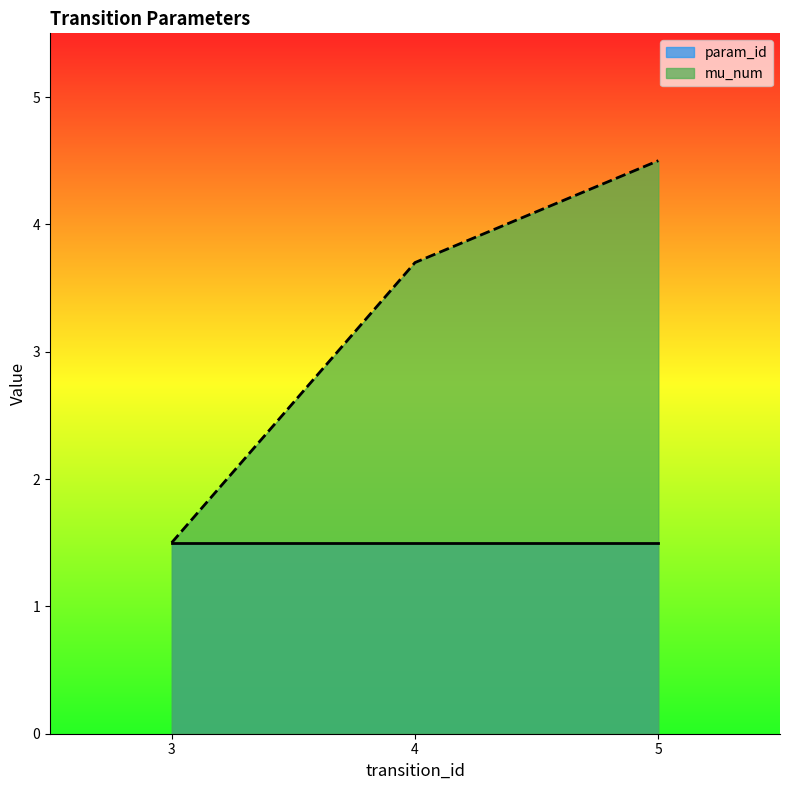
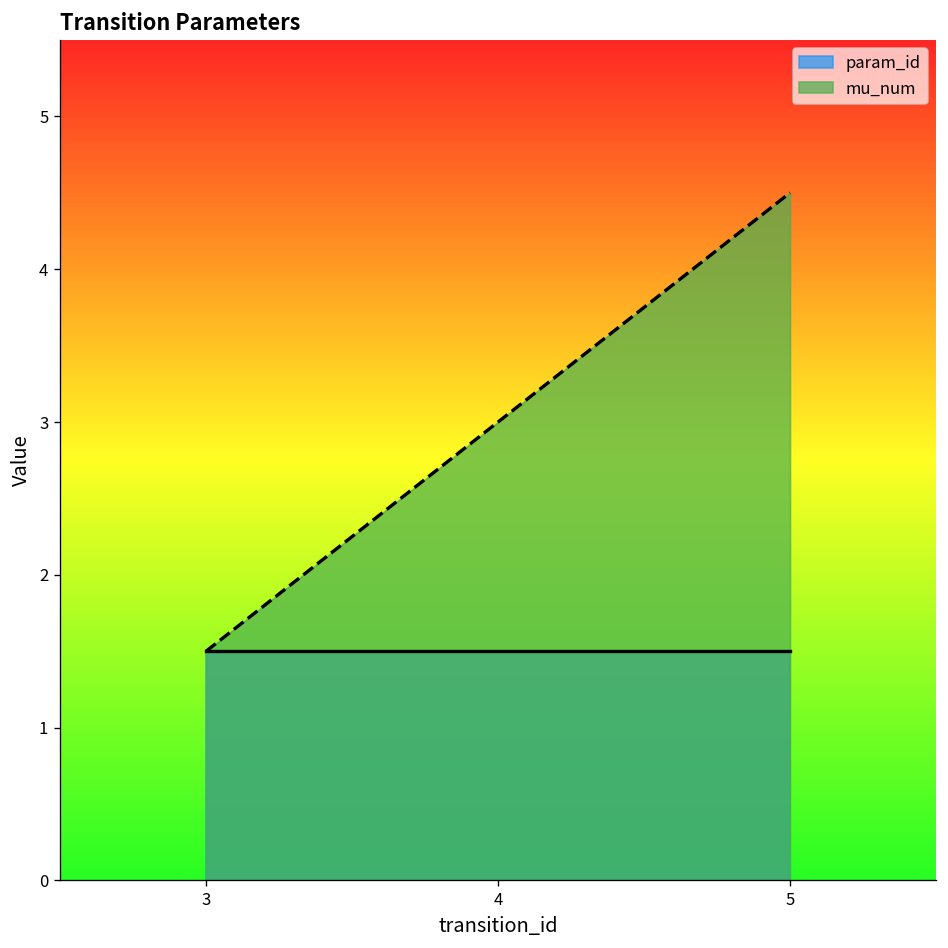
  {
    "param_id": {
      "4": 1.5,
      "5": 1.5
    },
    "mu_num": {
-     "4": 3.7,
+     "4": 3.0,
      "5": 4.5
    }
  }
